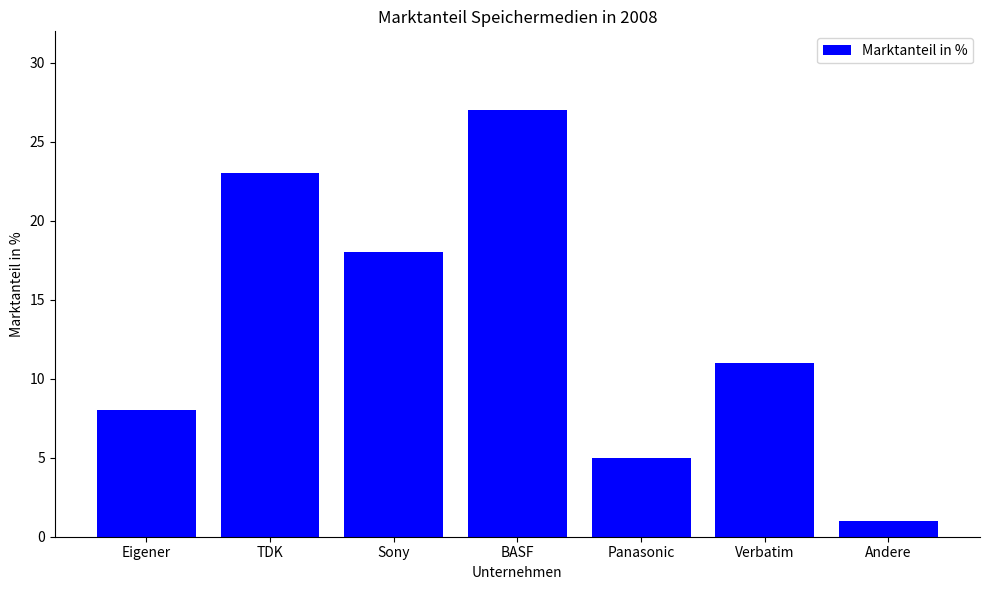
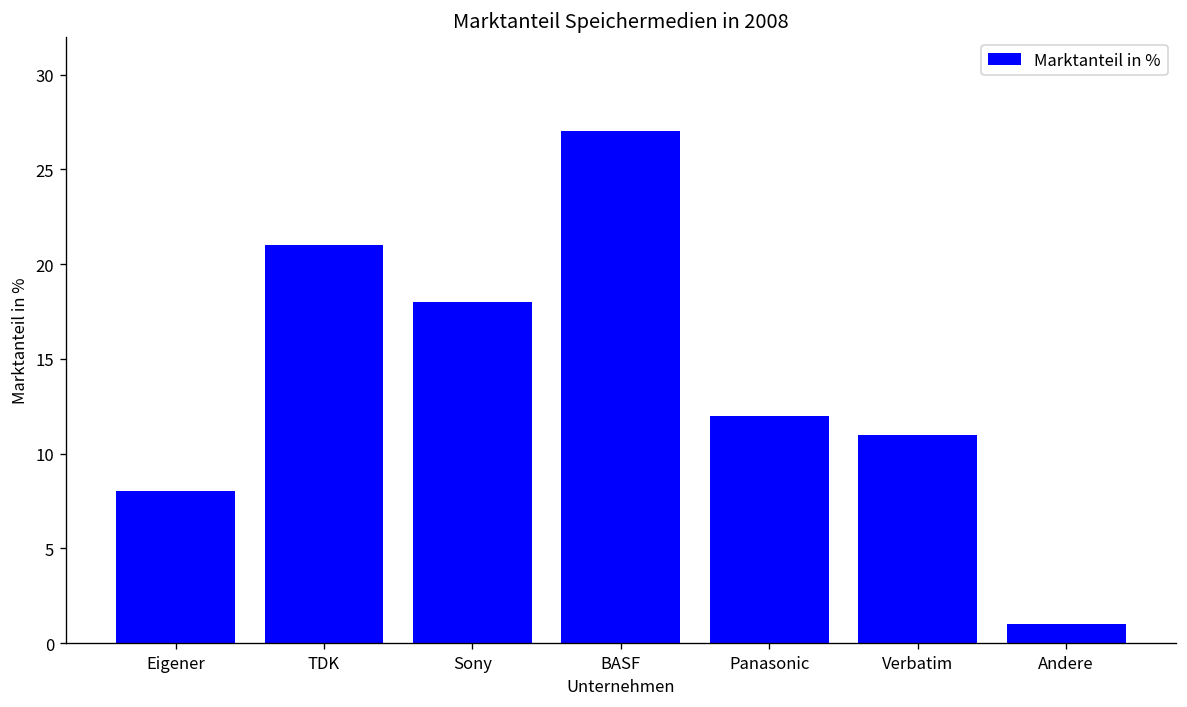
  {
    "Eigener": 8,
-   "TDK": 23,
+   "TDK": 21,
    "Sony": 18,
    "BASF": 27,
-   "Panasonic": 5,
+   "Panasonic": 12,
    "Verbatim": 11,
    "Andere": 1
  }
